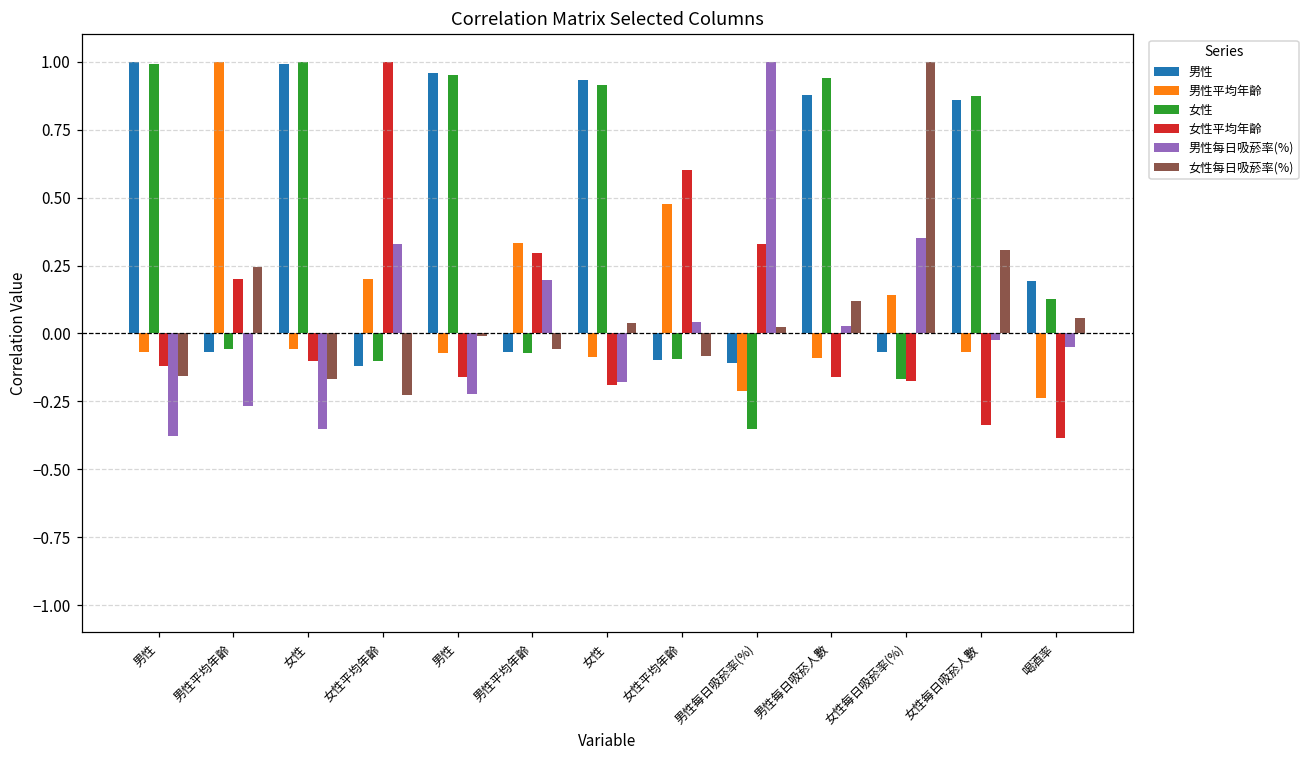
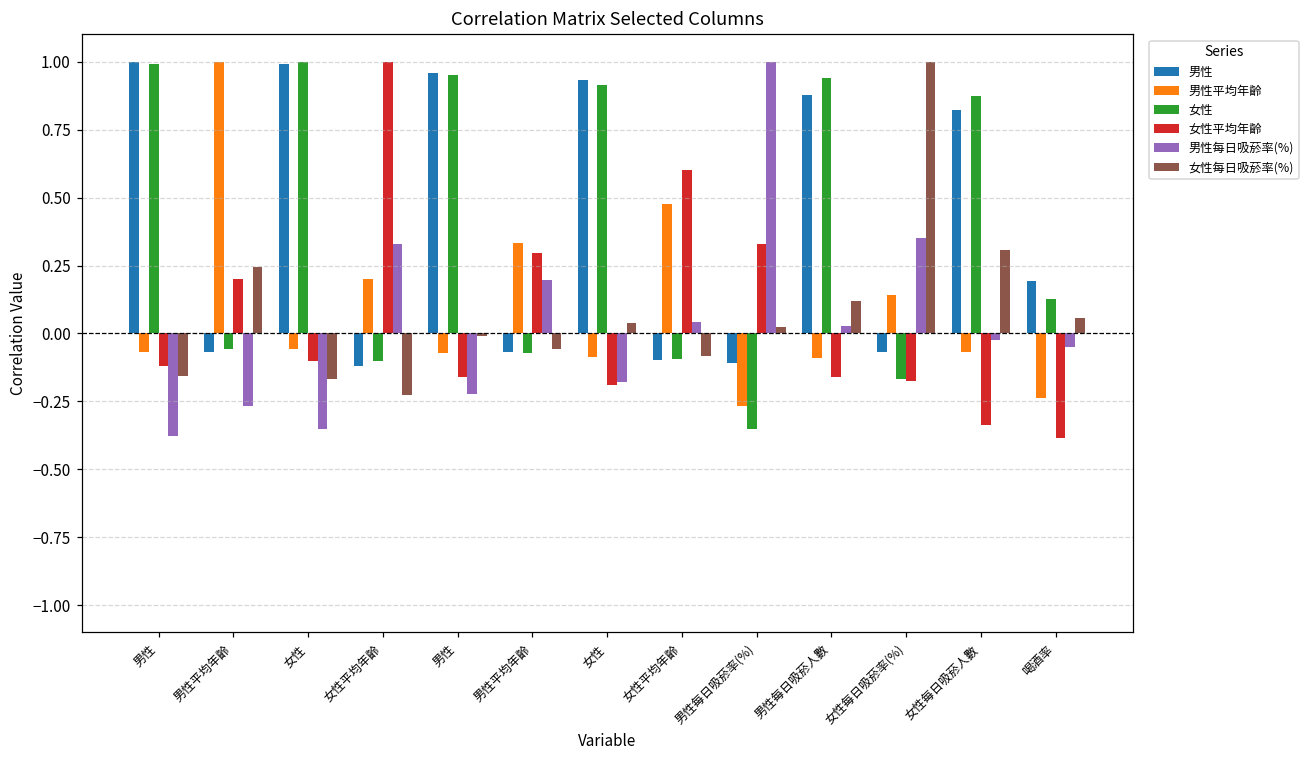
  {
    "男性": {
      "男性每日吸菸率(%)": -0.11,
      "男性每日吸菸人數": 0.88,
      "女性每日吸菸率(%)": -0.07,
-     "女性每日吸菸人數": 0.86,
+     "女性每日吸菸人數": 0.82,
      "喝酒率": 0.19
    },
    "男性平均年齡": {
-     "男性每日吸菸率(%)": -0.21,
+     "男性每日吸菸率(%)": -0.27,
      "男性每日吸菸人數": -0.09,
      "女性每日吸菸率(%)": 0.14,
      "女性每日吸菸人數": -0.07,
      "喝酒率": -0.24
    },
    "女性": {
      "男性每日吸菸率(%)": -0.35,
      "男性每日吸菸人數": 0.94,
      "女性每日吸菸率(%)": -0.17,
      "女性每日吸菸人數": 0.87,
      "喝酒率": 0.13
    },
    "女性平均年齡": {
      "男性每日吸菸率(%)": 0.33,
      "男性每日吸菸人數": -0.16,
      "女性每日吸菸率(%)": -0.18,
      "女性每日吸菸人數": -0.34,
      "喝酒率": -0.38
    },
    "男性每日吸菸率(%)": {
      "男性每日吸菸率(%)": 1.00,
      "男性每日吸菸人數": 0.03,
      "女性每日吸菸率(%)": 0.35,
      "女性每日吸菸人數": -0.02,
      "喝酒率": -0.05
    },
    "女性每日吸菸率(%)": {
      "男性每日吸菸率(%)": 0.03,
      "男性每日吸菸人數": 0.12,
      "女性每日吸菸率(%)": 1.00,
      "女性每日吸菸人數": 0.31,
      "喝酒率": 0.06
    }
  }
